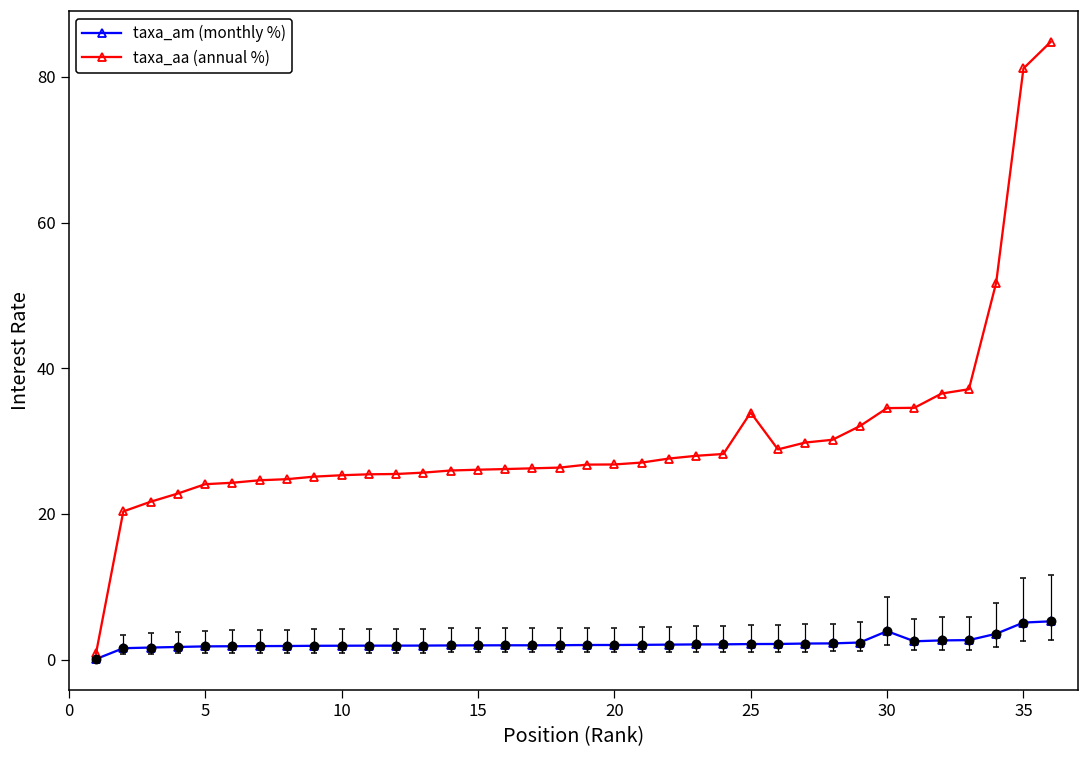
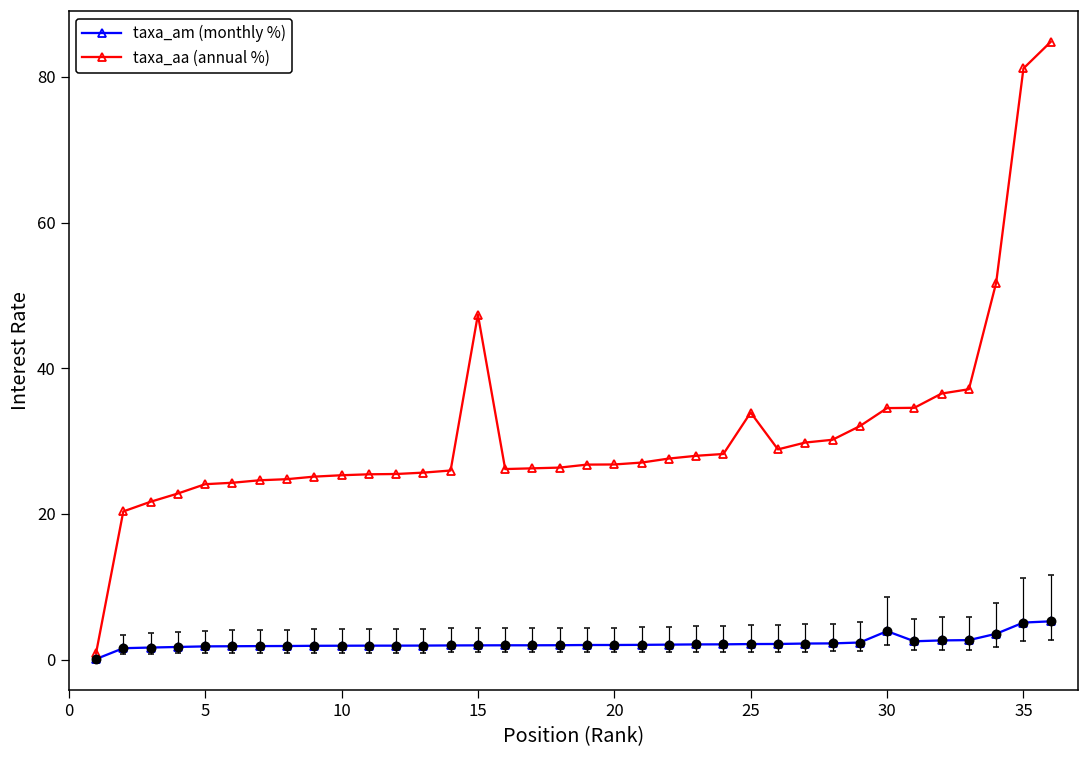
  {
    "taxa_am (monthly %)": {
      "5": 2,
      "10": 2,
      "15": 2,
      "20": 2,
      "25": 2,
      "30": 4,
      "35": 5
    },
    "taxa_aa (annual %)": {
      "5": 24,
      "10": 25,
-     "15": 26,
+     "15": 47,
      "20": 27,
      "25": 34,
      "30": 35,
      "35": 81
    }
  }
